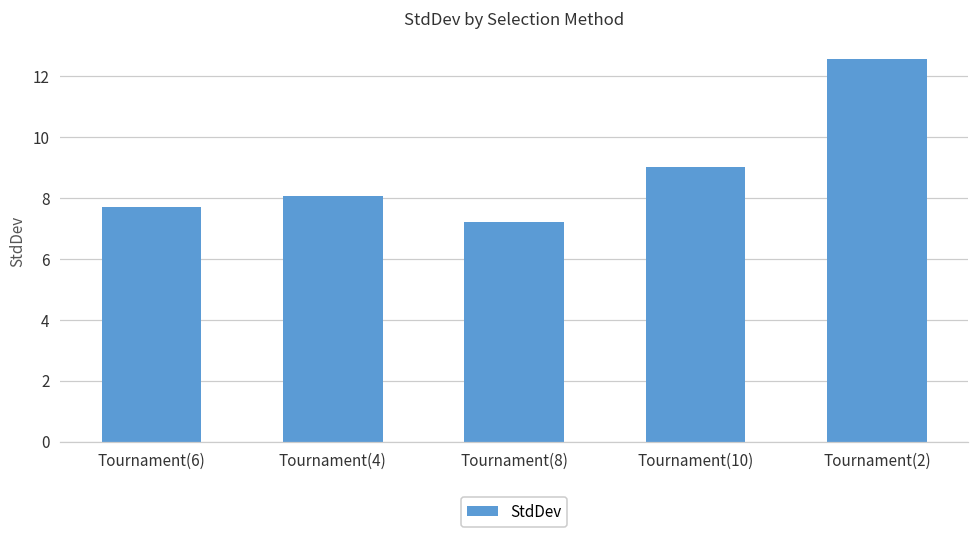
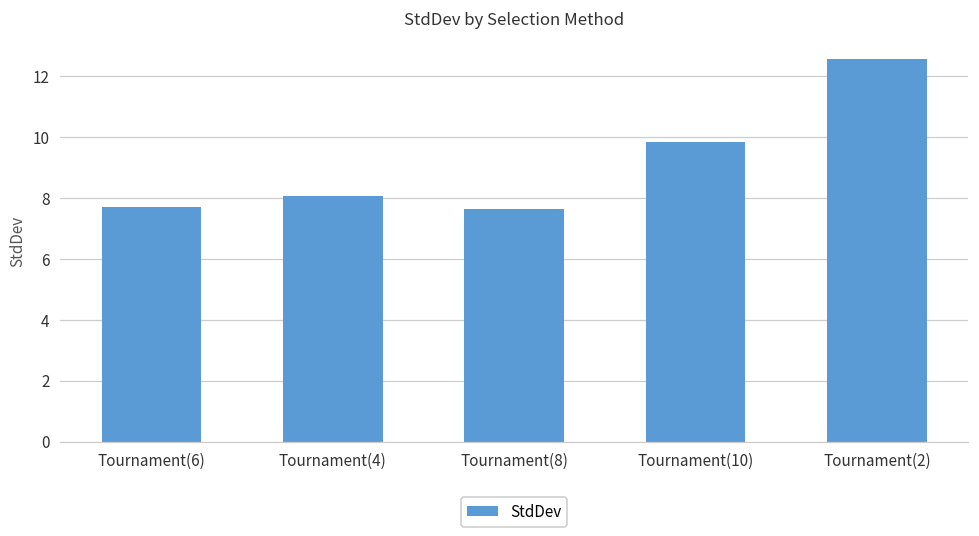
  {
    "Tournament(6)": 7.7,
    "Tournament(4)": 8.1,
-   "Tournament(8)": 7.2,
-   "Tournament(10)": 9.0,
+   "Tournament(8)": 7.6,
+   "Tournament(10)": 9.8,
    "Tournament(2)": 12.5
  }
